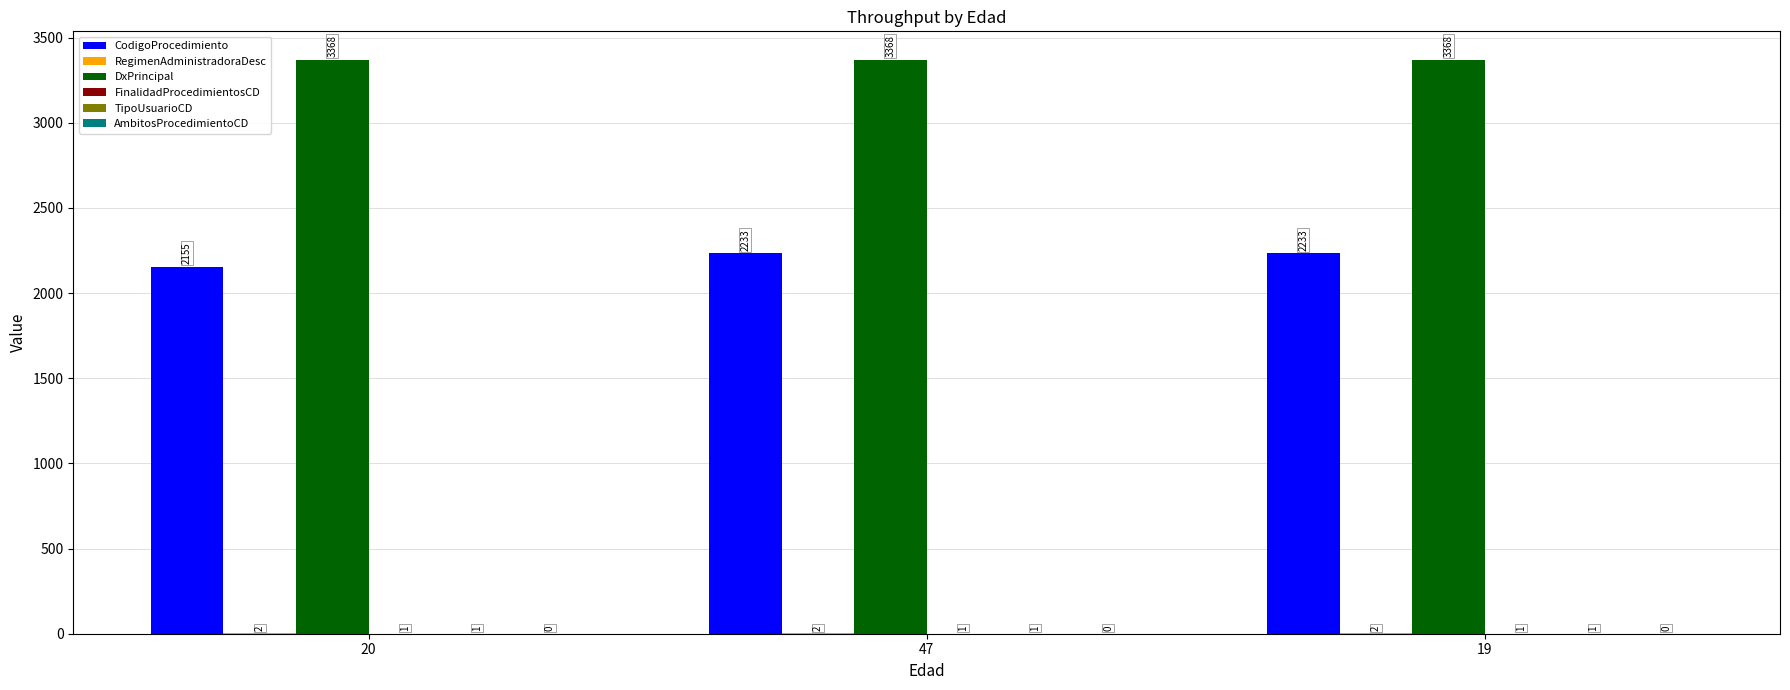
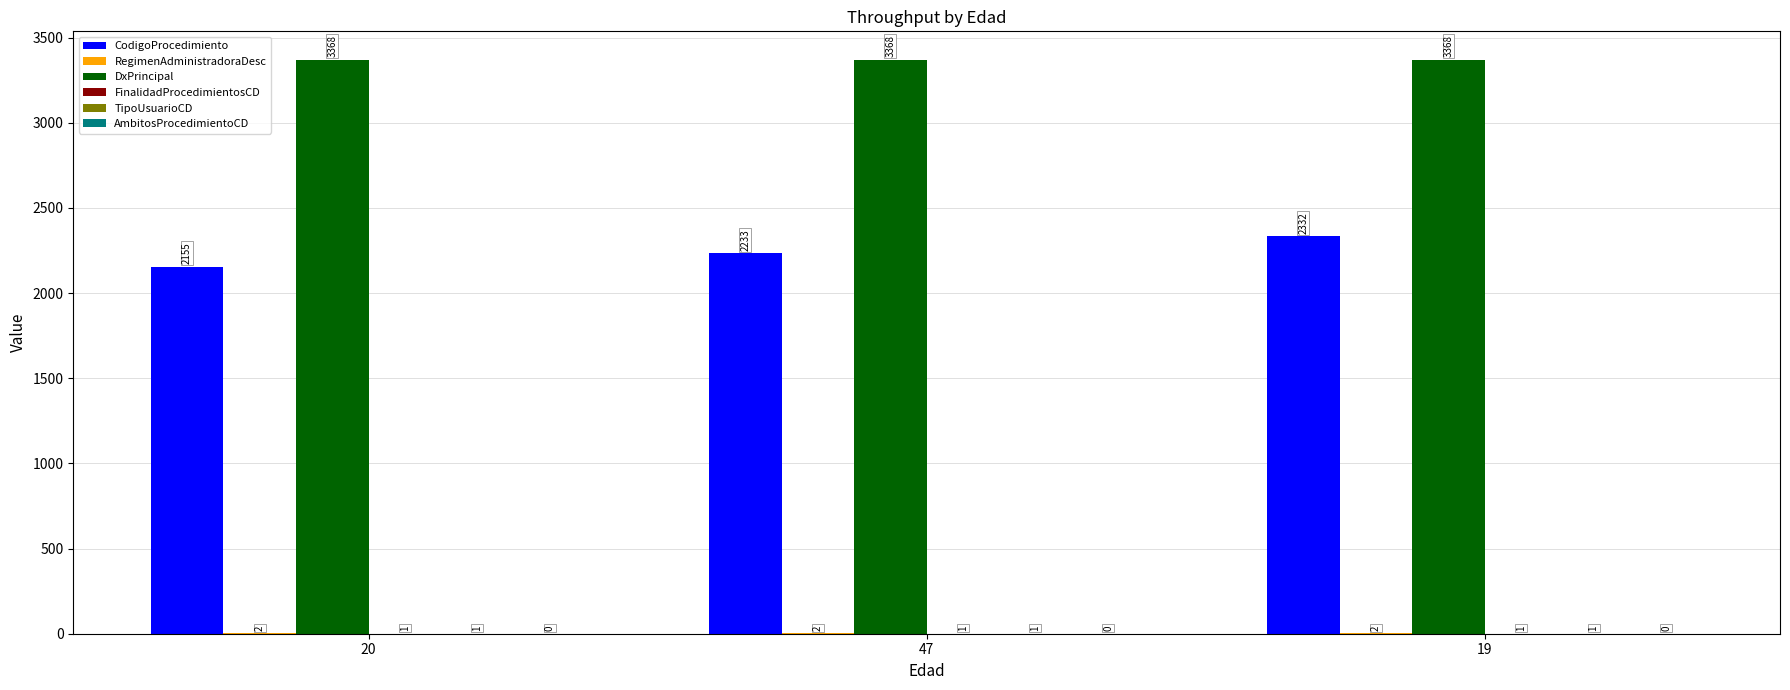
  {
    "CodigoProcedimiento": {
-     "19": 2233
+     "19": 2332
    }
  }
